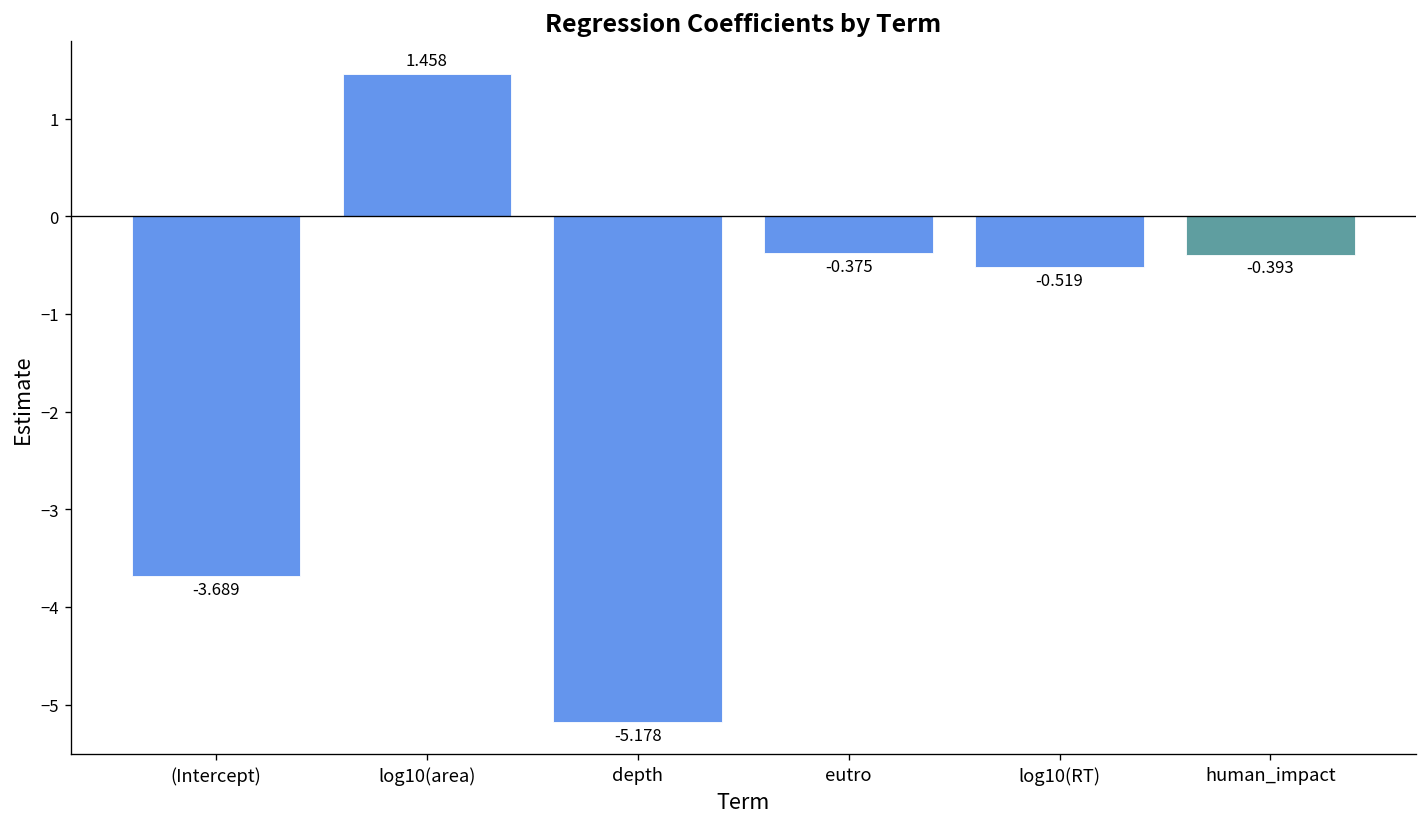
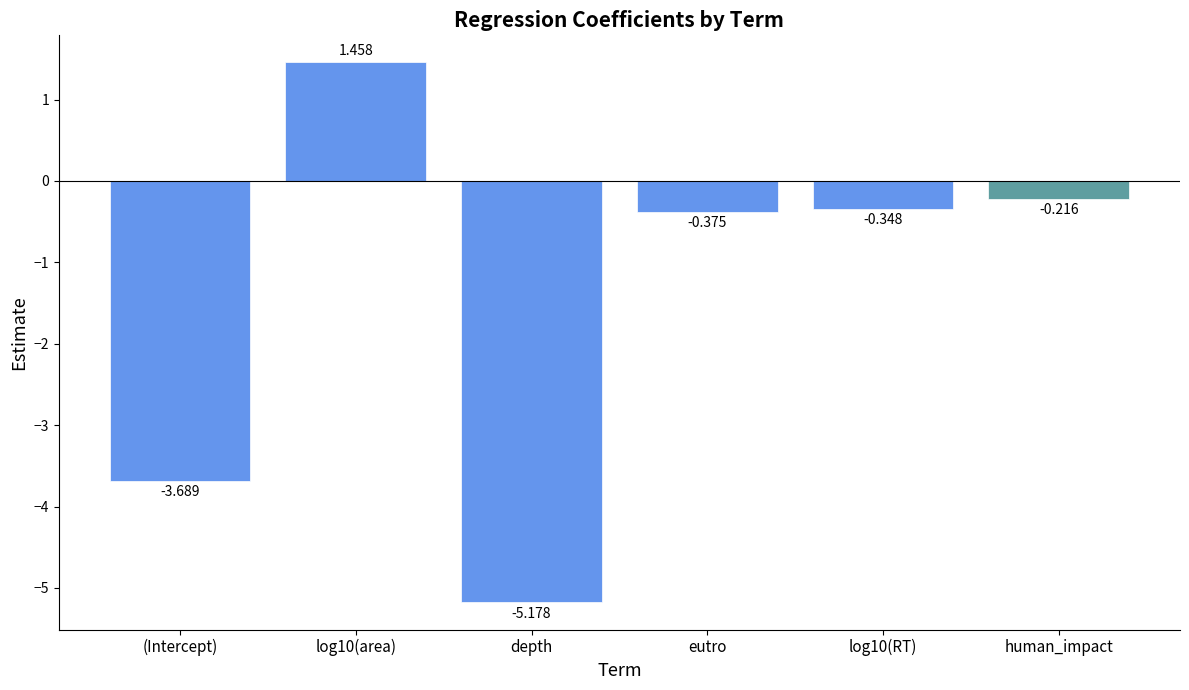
  {
    "(Intercept)": -3.689,
    "log10(area)": 1.458,
    "depth": -5.178,
    "eutro": -0.375,
-   "log10(RT)": -0.519,
-   "human_impact": -0.393
+   "log10(RT)": -0.348,
+   "human_impact": -0.216
  }
